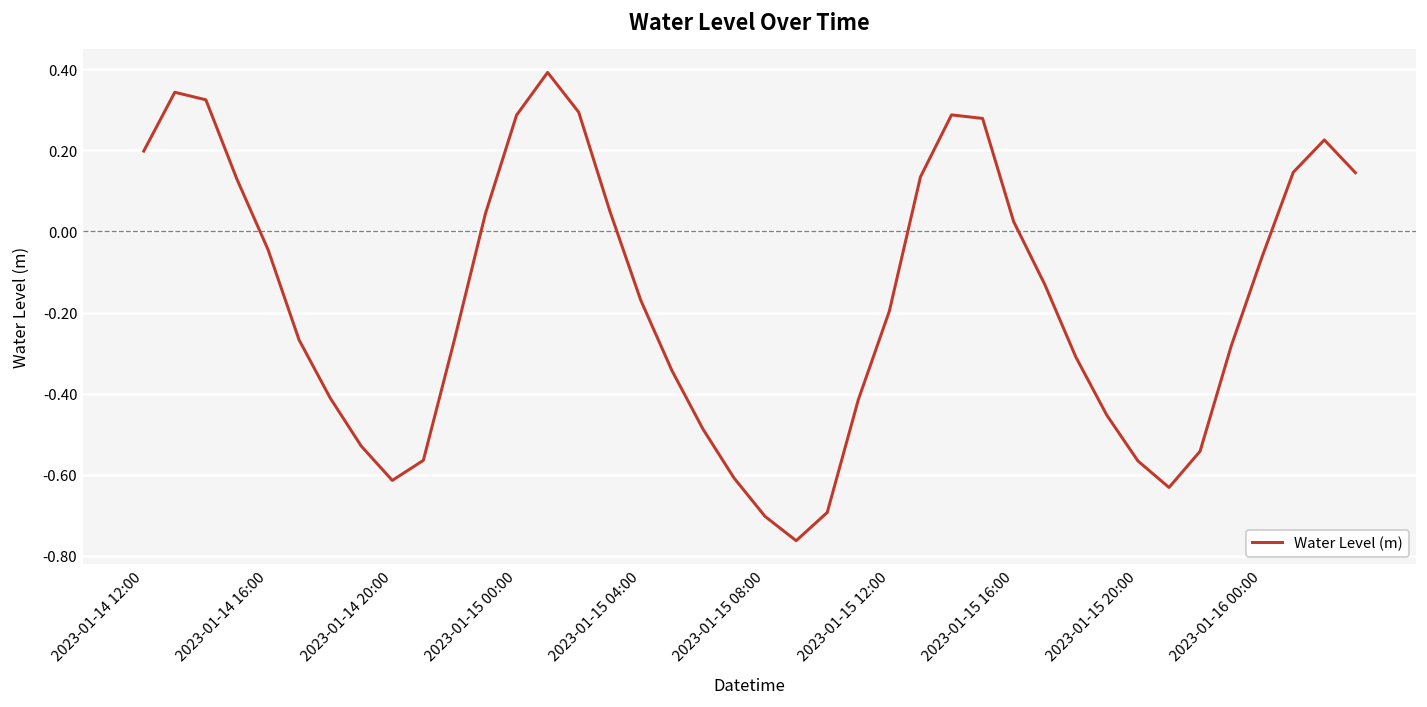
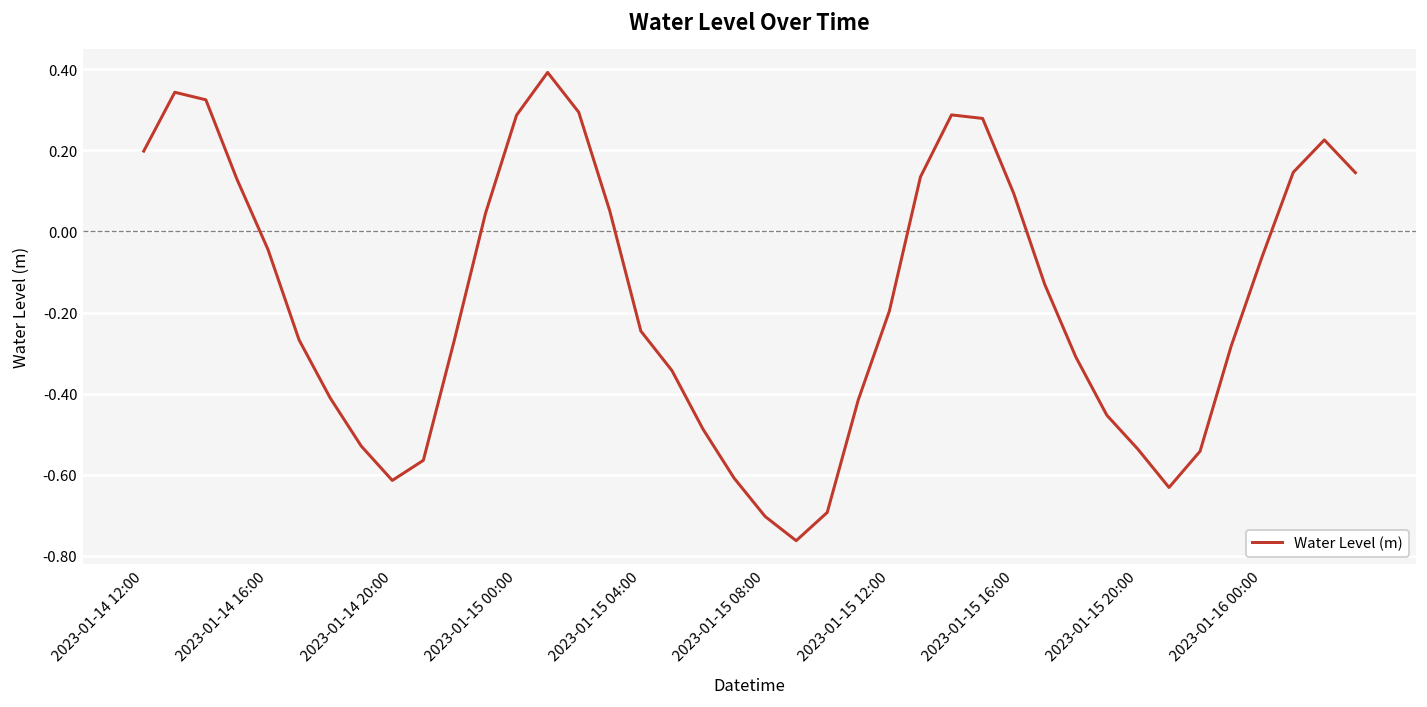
  {
    "2023-01-14 12:00": 0.20,
    "2023-01-14 16:00": -0.04,
    "2023-01-14 20:00": -0.61,
    "2023-01-15 00:00": 0.29,
-   "2023-01-15 04:00": -0.17,
+   "2023-01-15 04:00": -0.25,
    "2023-01-15 08:00": -0.70,
    "2023-01-15 12:00": -0.20,
-   "2023-01-15 16:00": 0.02,
-   "2023-01-15 20:00": -0.57,
+   "2023-01-15 16:00": 0.09,
+   "2023-01-15 20:00": -0.54,
    "2023-01-16 00:00": -0.06
  }
